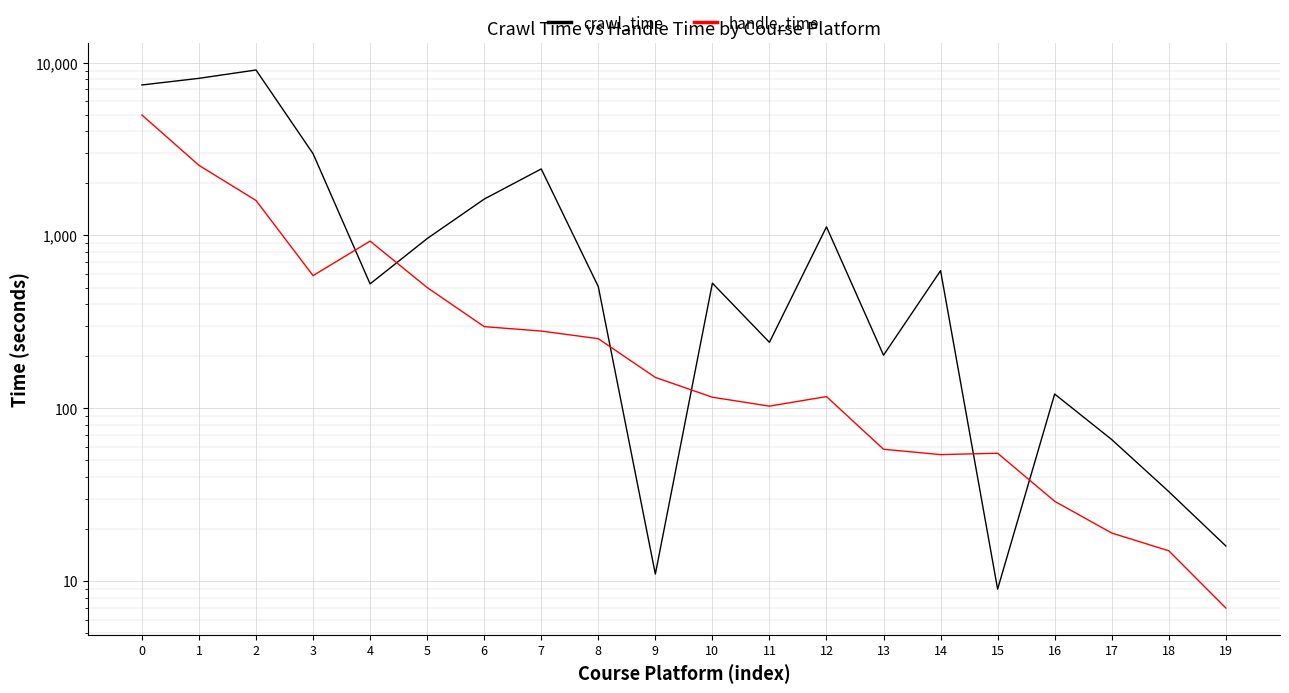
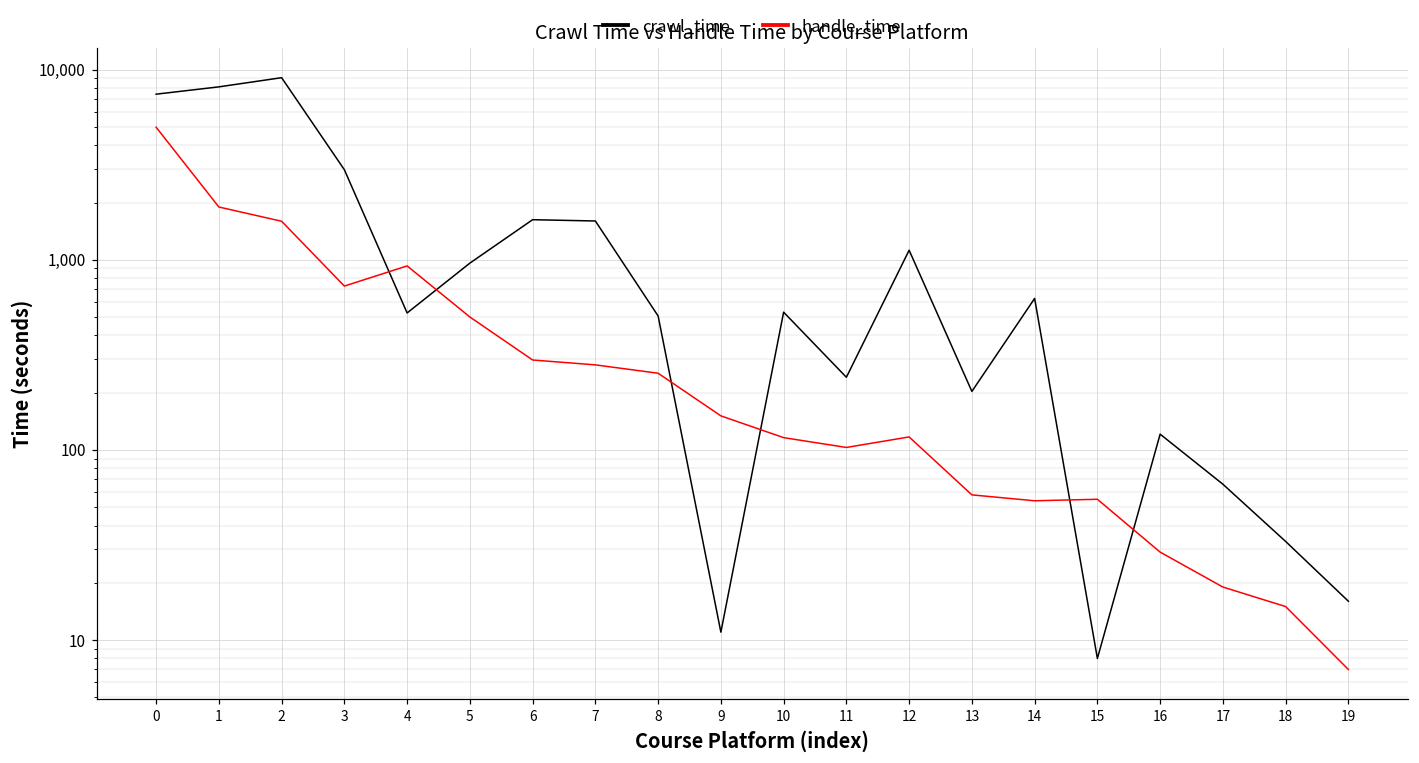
  {
    "crawl_time": {
      "0": "7,400",
      "1": "8,000",
      "2": "9,000",
      "3": "3,000",
      "4": "530",
      "5": "1,000",
      "6": "1,600",
-     "7": "2,400",
+     "7": "1,600",
      "8": "510",
      "9": "11",
      "10": "530",
      "11": "240",
      "12": "1,100",
      "13": "200",
      "14": "630",
-     "15": "9",
+     "15": "8",
      "16": "120",
      "17": "66",
      "18": "33",
      "19": "16"
    },
    "handle_time": {
      "0": "5,000",
-     "1": "2,500",
+     "1": "1,900",
      "2": "1,600",
-     "3": "590",
+     "3": "730",
      "4": "900",
      "5": "500",
      "6": "300",
      "7": "280",
      "8": "250",
      "9": "150",
      "10": "120",
      "11": "100",
      "12": "120",
      "13": "58",
      "14": "54",
      "15": "55",
      "16": "29",
      "17": "19",
      "18": "15",
      "19": "7"
    }
  }
